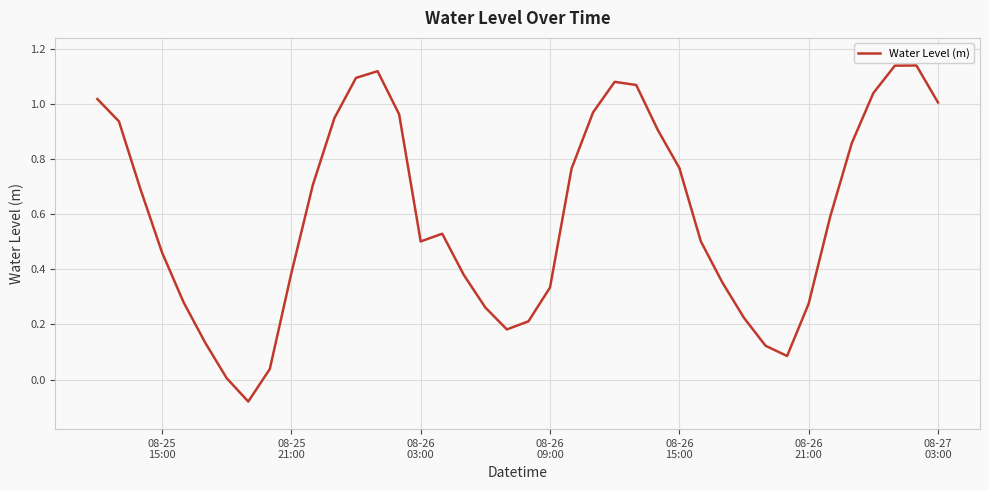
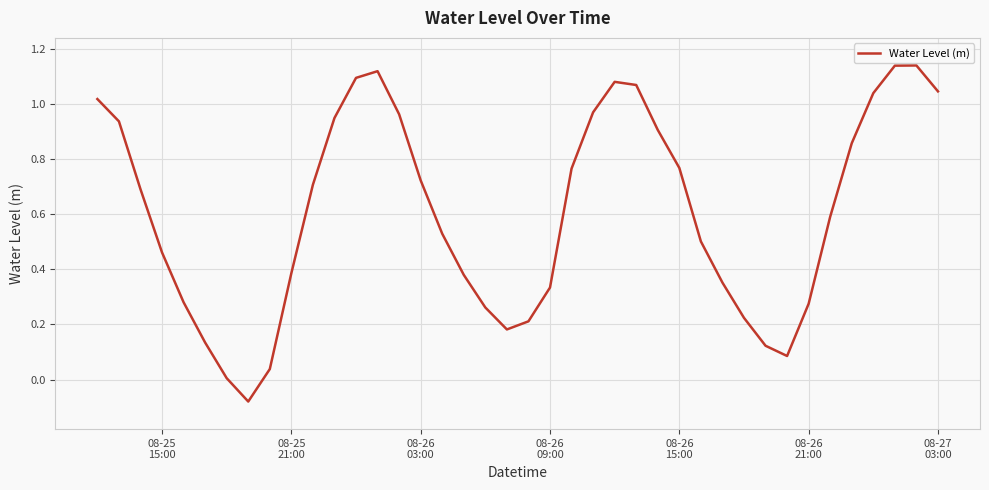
  {
    "08-25 15:00": 0.46,
    "08-25 21:00": 0.39,
-   "08-26 03:00": 0.50,
+   "08-26 03:00": 0.72,
    "08-26 09:00": 0.33,
    "08-26 15:00": 0.77,
    "08-26 21:00": 0.28,
-   "08-27 03:00": 1.00
+   "08-27 03:00": 1.04
  }
